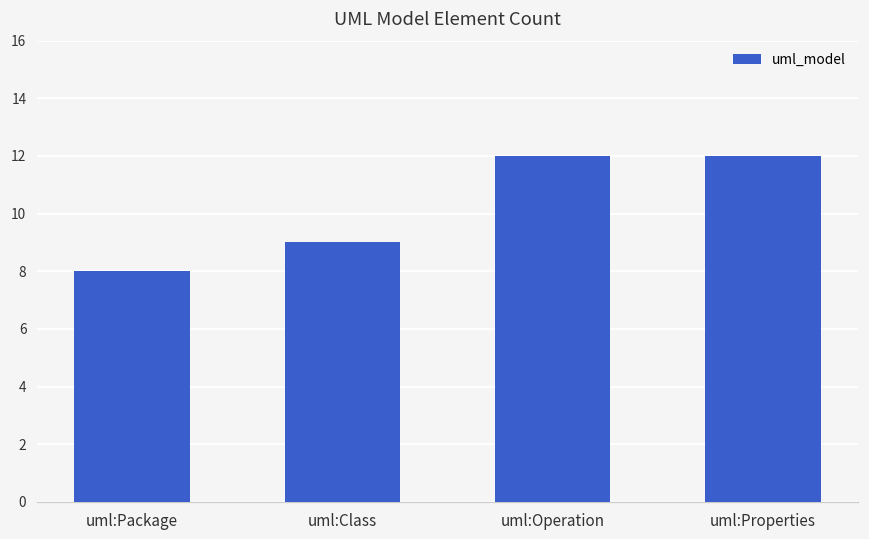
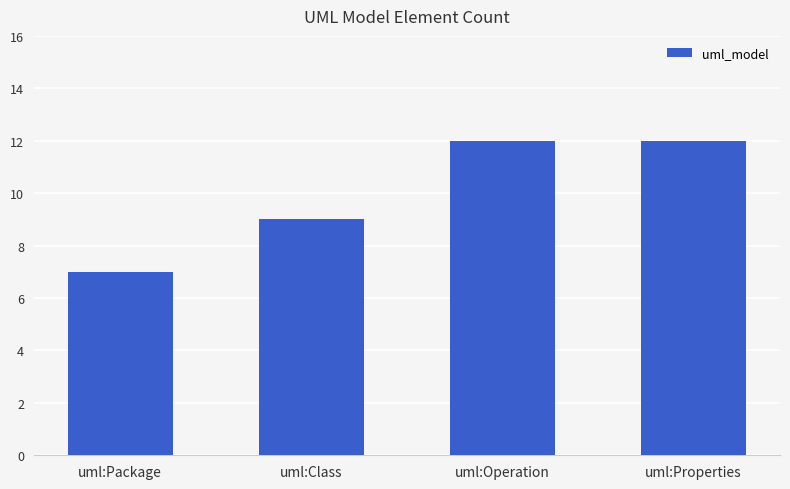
  {
-   "uml:Package": 8,
+   "uml:Package": 7,
    "uml:Class": 9,
    "uml:Operation": 12,
    "uml:Properties": 12
  }
